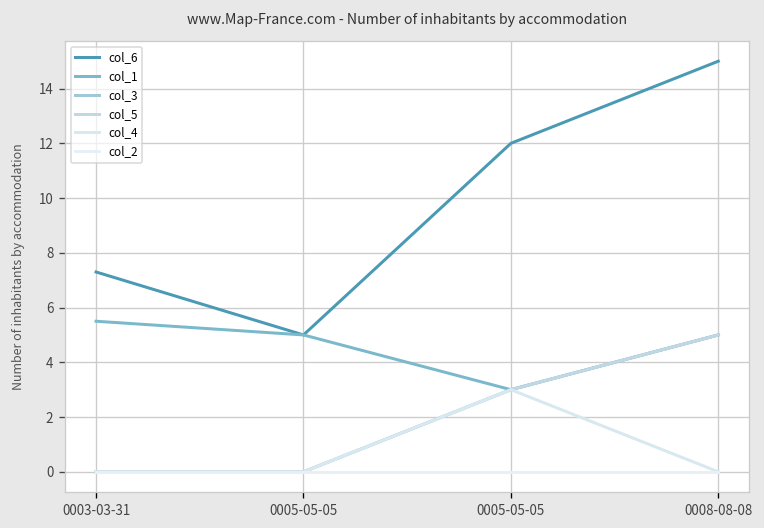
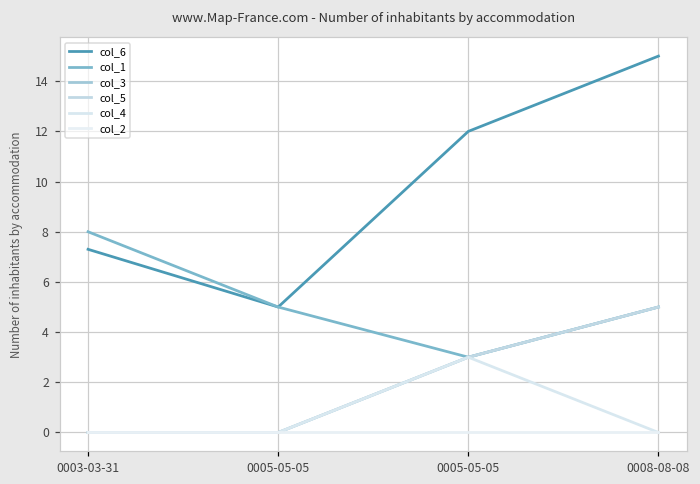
  {
    "col_6": {
      "0003-03-31": 7.3,
      "0008-08-08": 15.0
    },
    "col_1": {
-     "0003-03-31": 5.5
+     "0003-03-31": 8.0
    }
  }
